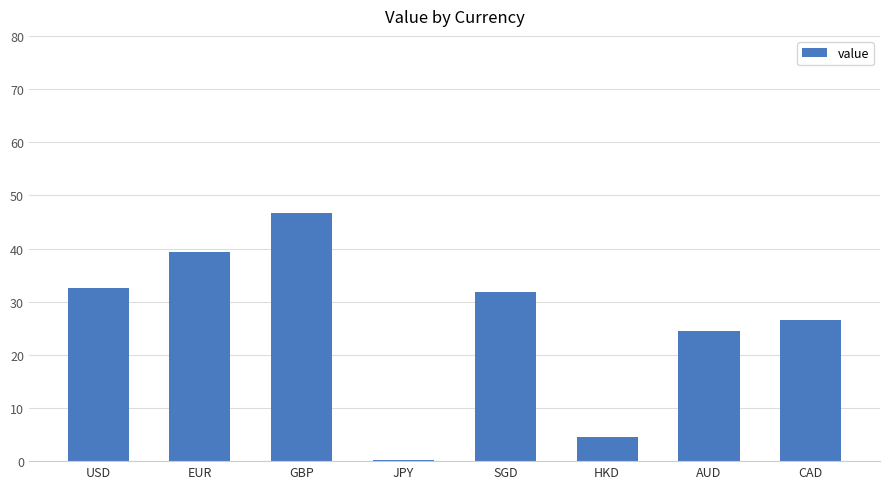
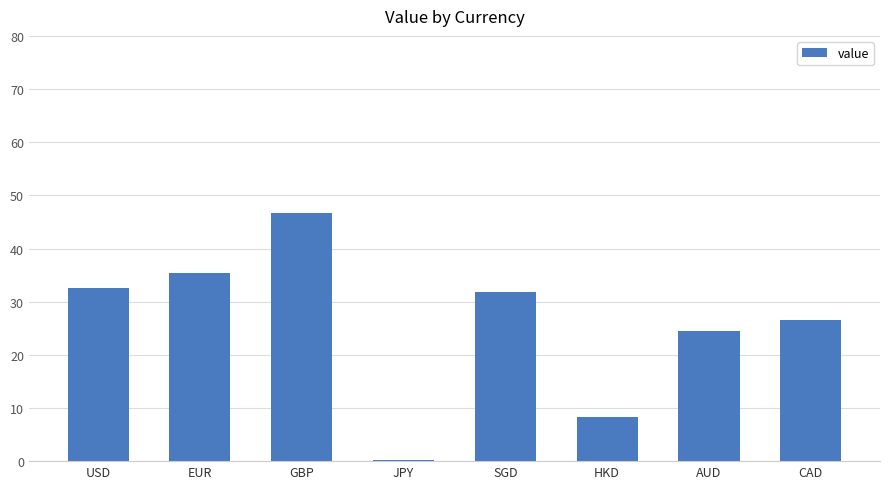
  {
    "USD": 33,
-   "EUR": 39,
+   "EUR": 35,
    "GBP": 47,
    "SGD": 32,
-   "HKD": 5,
+   "HKD": 8,
    "AUD": 24,
    "CAD": 27
  }
